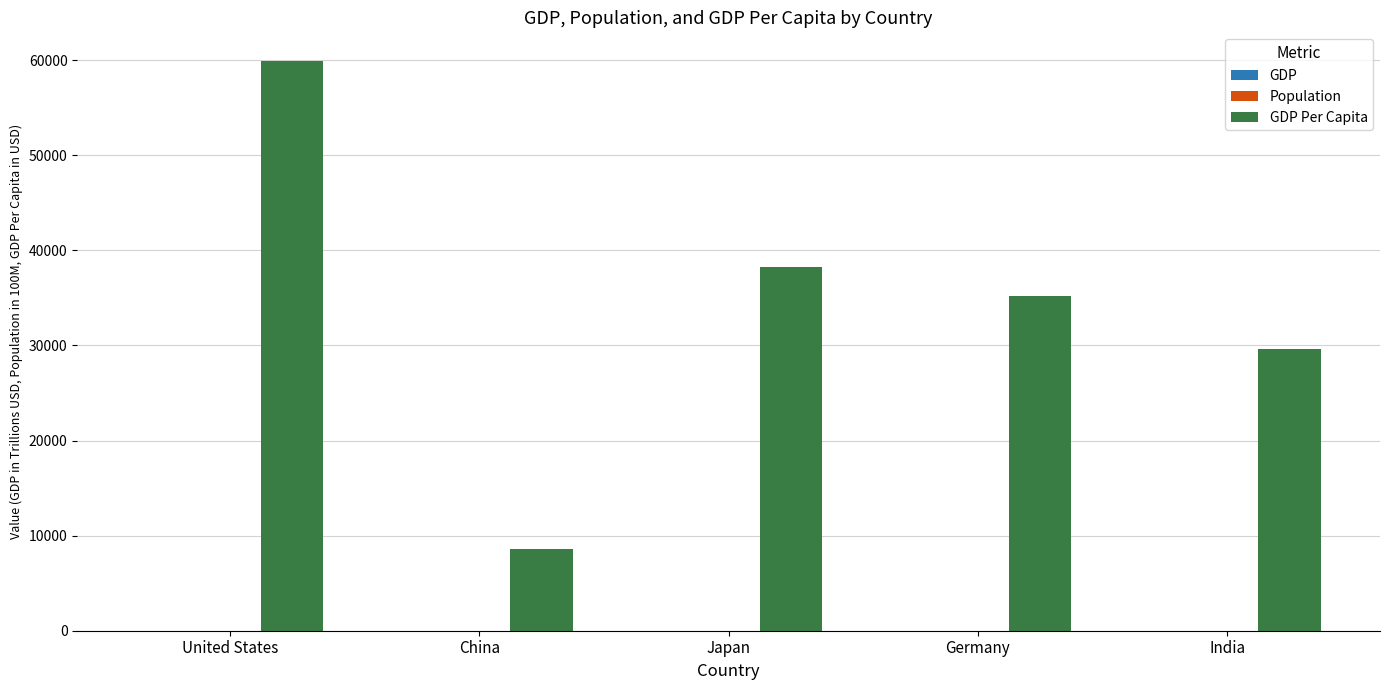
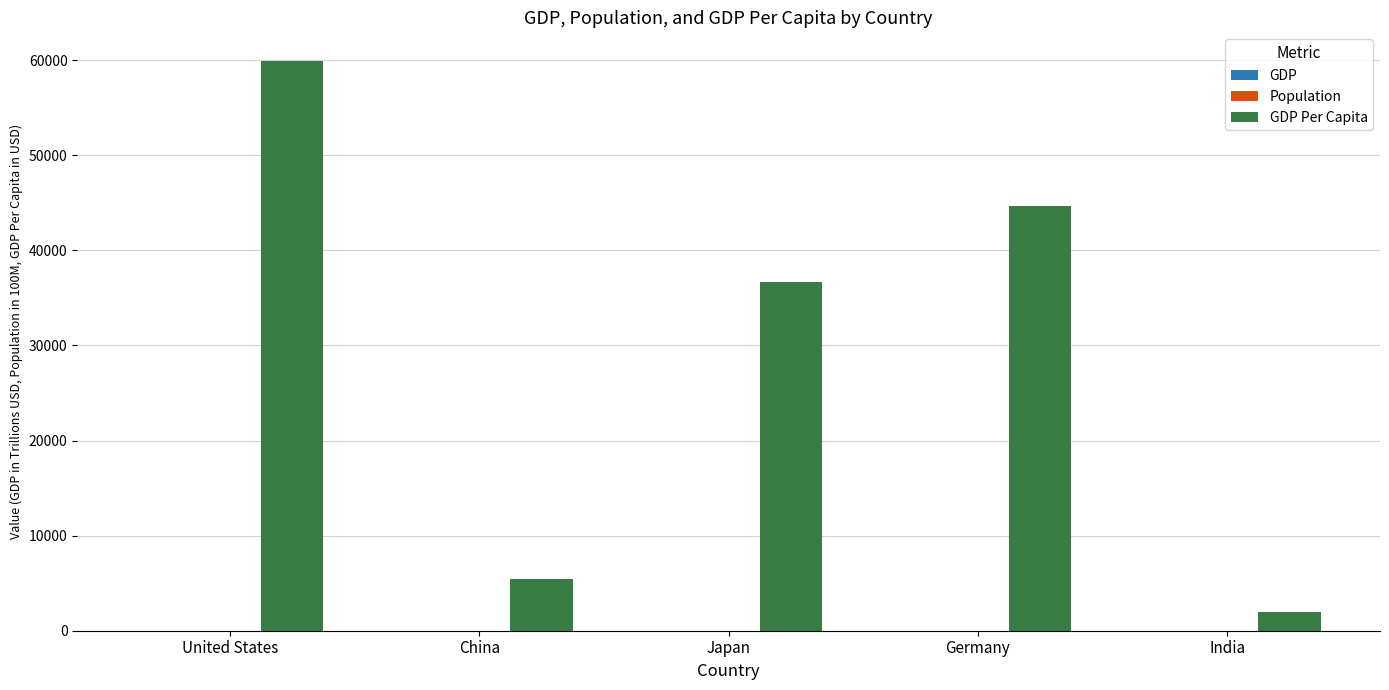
  {
    "GDP Per Capita": {
      "United States": 60000,
-     "China": 9000,
-     "Japan": 38000,
-     "Germany": 35000,
-     "India": 30000
+     "China": 5000,
+     "Japan": 37000,
+     "Germany": 45000,
+     "India": 2000
    }
  }
